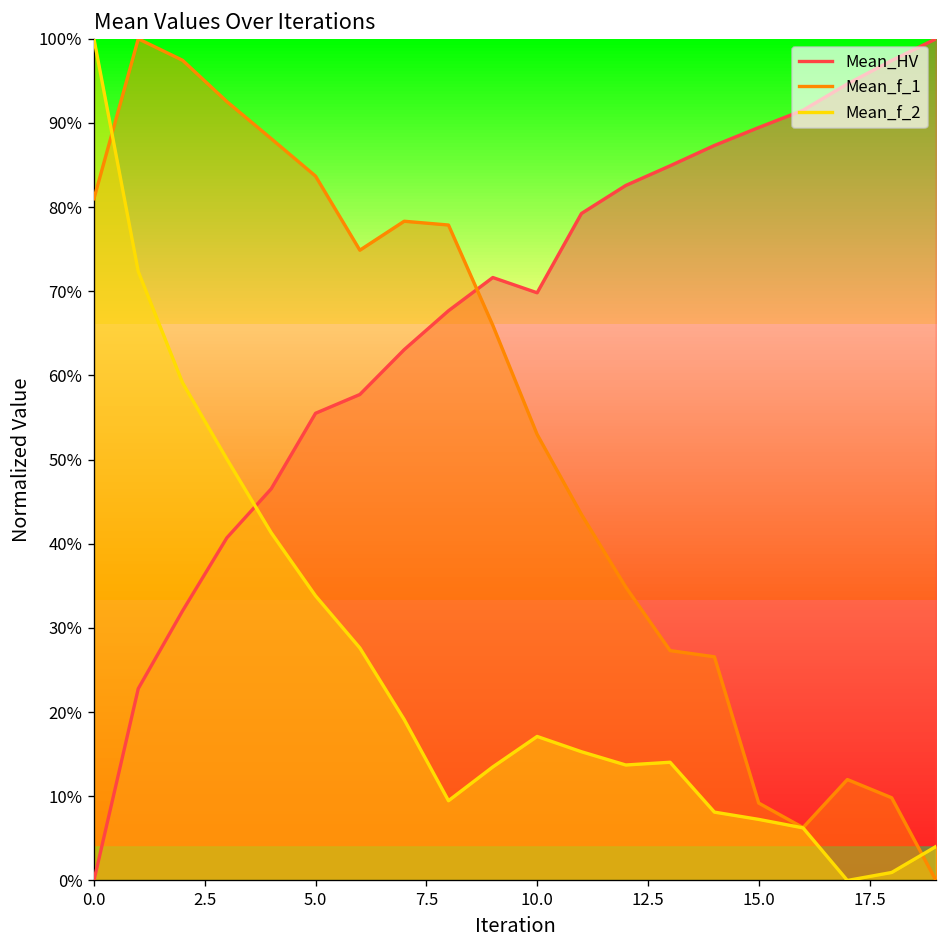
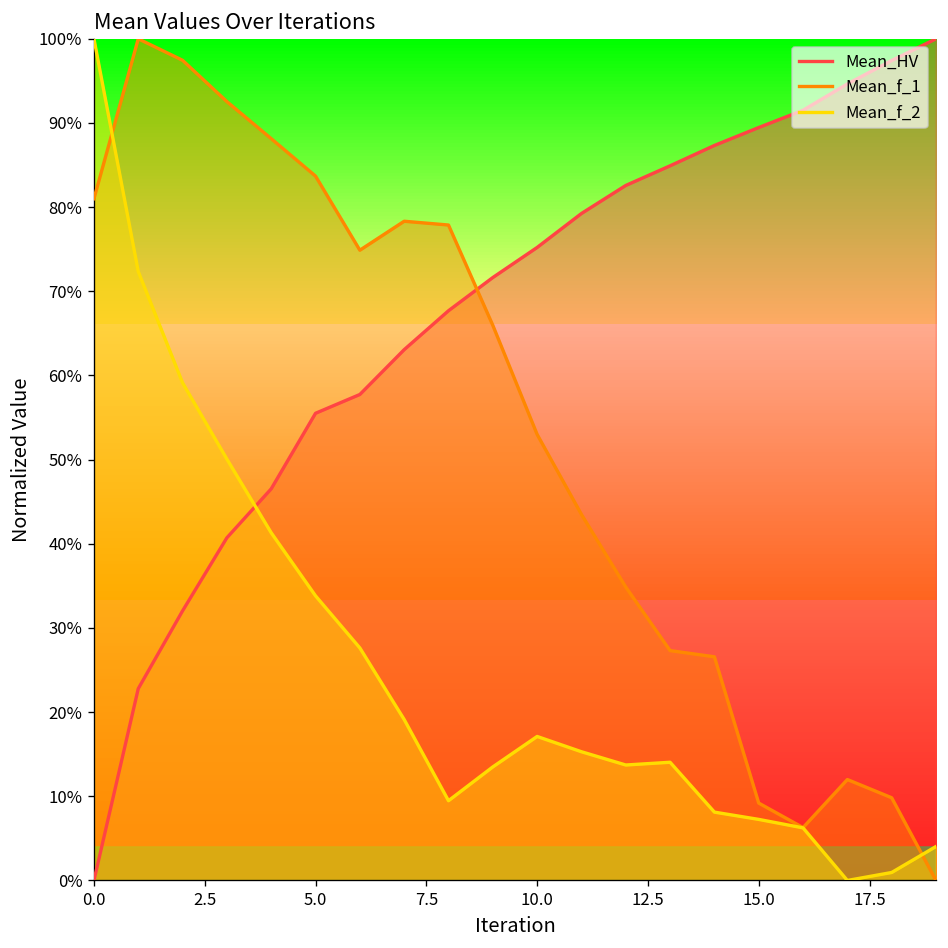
  {
    "Mean_HV": {
      "5.0": "56%",
-     "10.0": "70%",
+     "10.0": "75%",
      "15.0": "89%"
    }
  }
